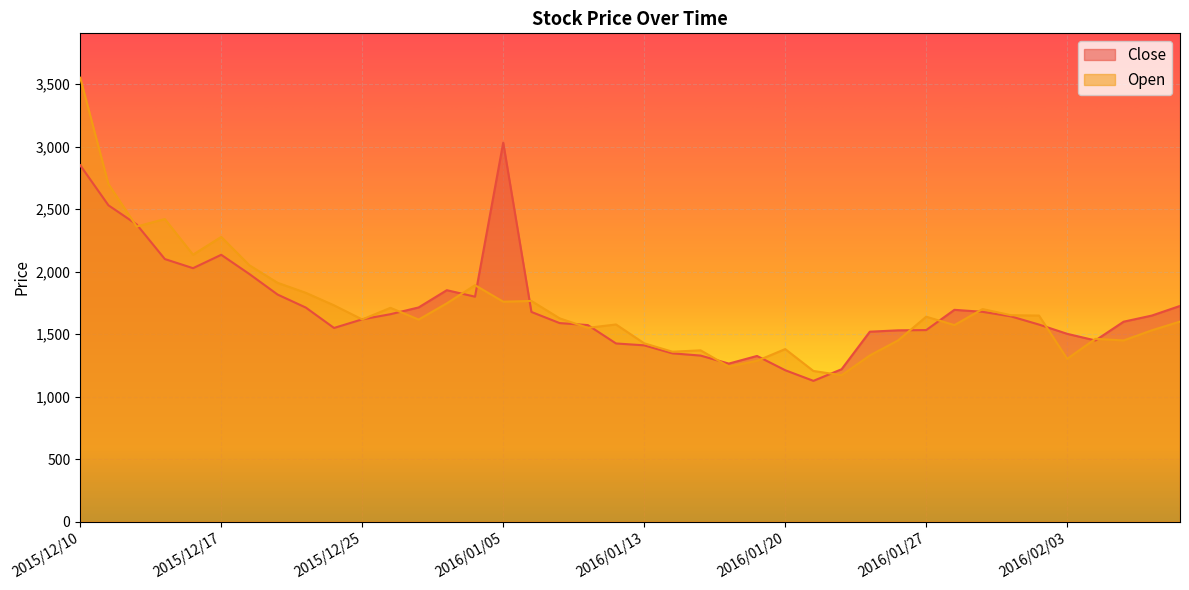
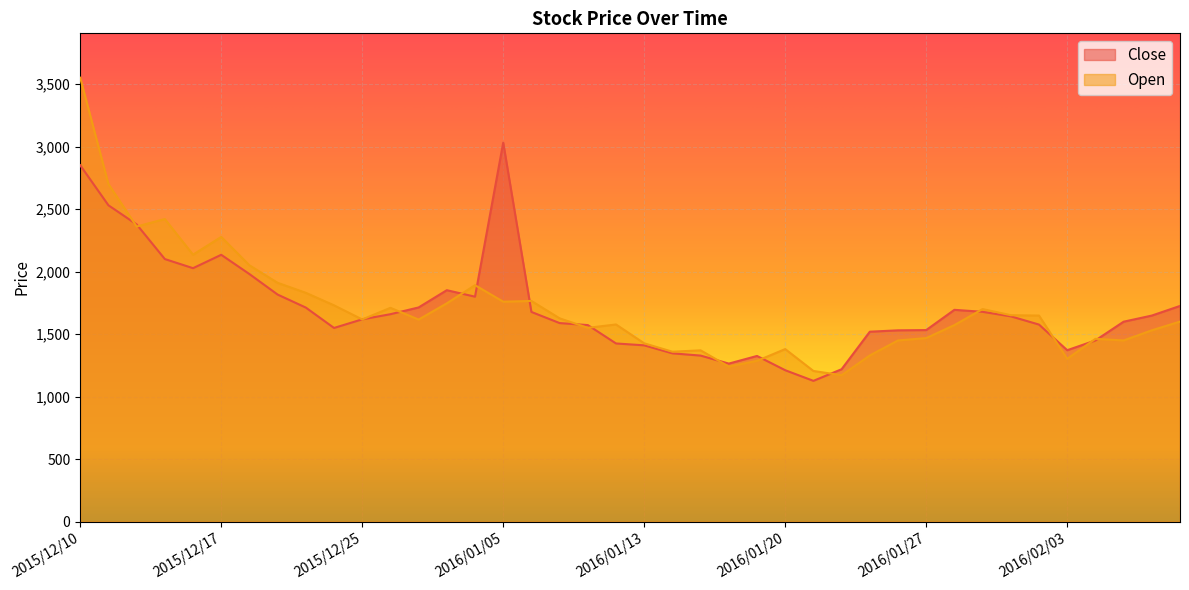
  {
    "Close": {
      "2015/12/10": "2,850",
      "2015/12/17": "2,130",
      "2016/01/05": "3,030",
      "2016/01/20": "1,210",
      "2016/01/27": "1,530",
-     "2016/02/03": "1,500"
+     "2016/02/03": "1,370"
    },
    "Open": {
      "2015/12/10": "3,550",
      "2015/12/17": "2,280",
      "2016/01/05": "1,760",
      "2016/01/20": "1,380",
-     "2016/01/27": "1,640",
+     "2016/01/27": "1,470",
      "2016/02/03": "1,300"
    }
  }
